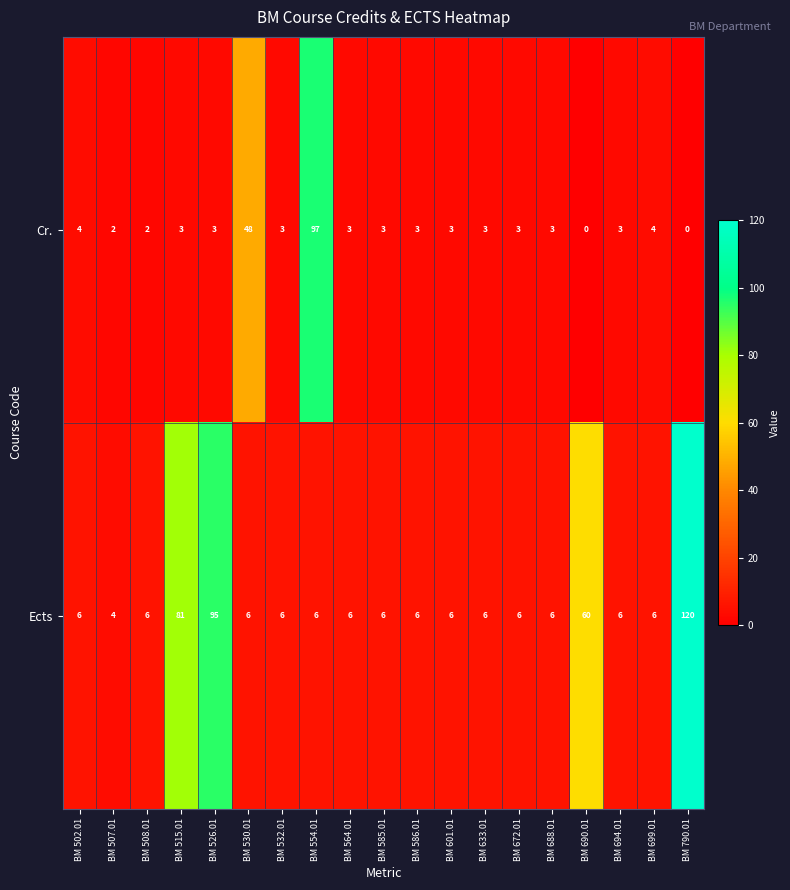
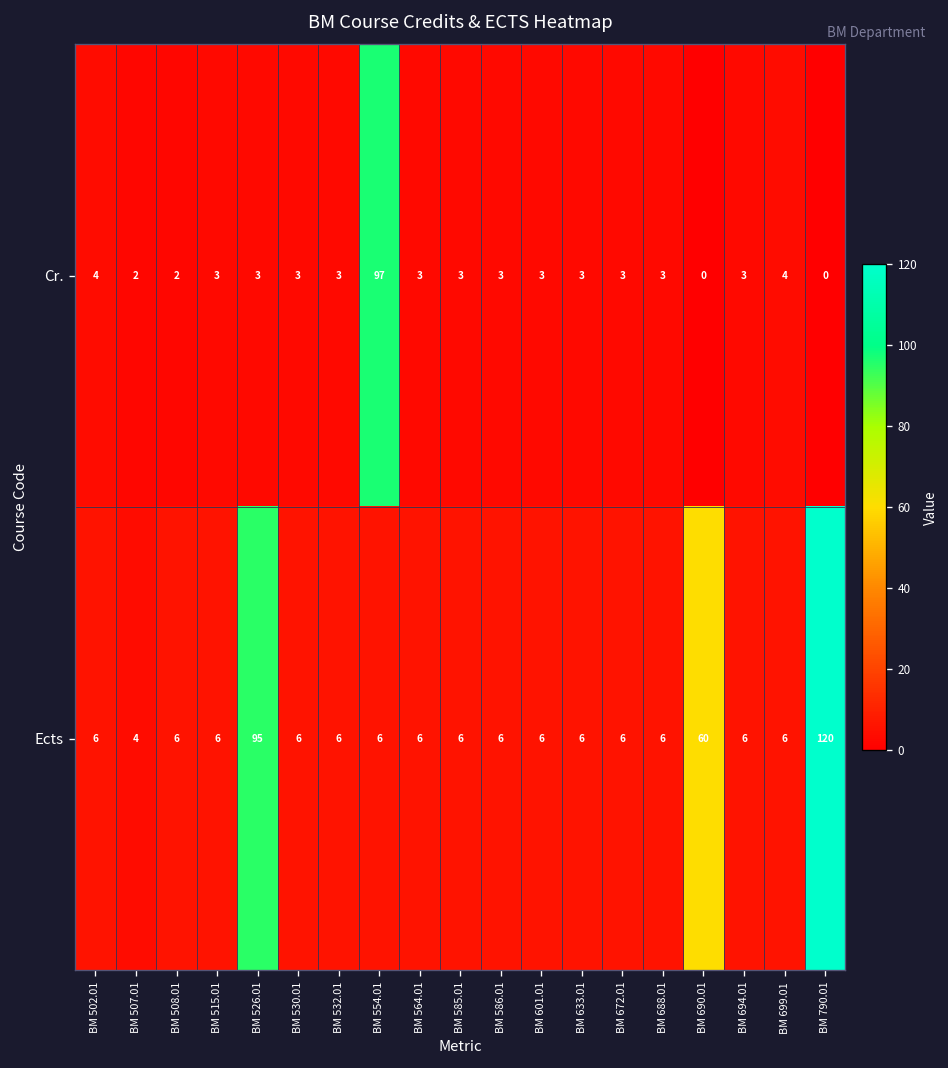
  {
    "Cr.": {
      "BM 502.01": 4,
      "BM 507.01": 2,
      "BM 508.01": 2,
      "BM 515.01": 3,
      "BM 526.01": 3,
-     "BM 530.01": 48,
+     "BM 530.01": 3,
      "BM 532.01": 3,
      "BM 554.01": 97,
      "BM 564.01": 3,
      "BM 585.01": 3,
      "BM 586.01": 3,
      "BM 601.01": 3,
      "BM 633.01": 3,
      "BM 672.01": 3,
      "BM 688.01": 3,
      "BM 690.01": 0,
      "BM 694.01": 3,
      "BM 699.01": 4,
      "BM 790.01": 0
    },
    "Ects": {
      "BM 502.01": 6,
      "BM 507.01": 4,
      "BM 508.01": 6,
-     "BM 515.01": 81,
+     "BM 515.01": 6,
      "BM 526.01": 95,
      "BM 530.01": 6,
      "BM 532.01": 6,
      "BM 554.01": 6,
      "BM 564.01": 6,
      "BM 585.01": 6,
      "BM 586.01": 6,
      "BM 601.01": 6,
      "BM 633.01": 6,
      "BM 672.01": 6,
      "BM 688.01": 6,
      "BM 690.01": 60,
      "BM 694.01": 6,
      "BM 699.01": 6,
      "BM 790.01": 120
    }
  }
